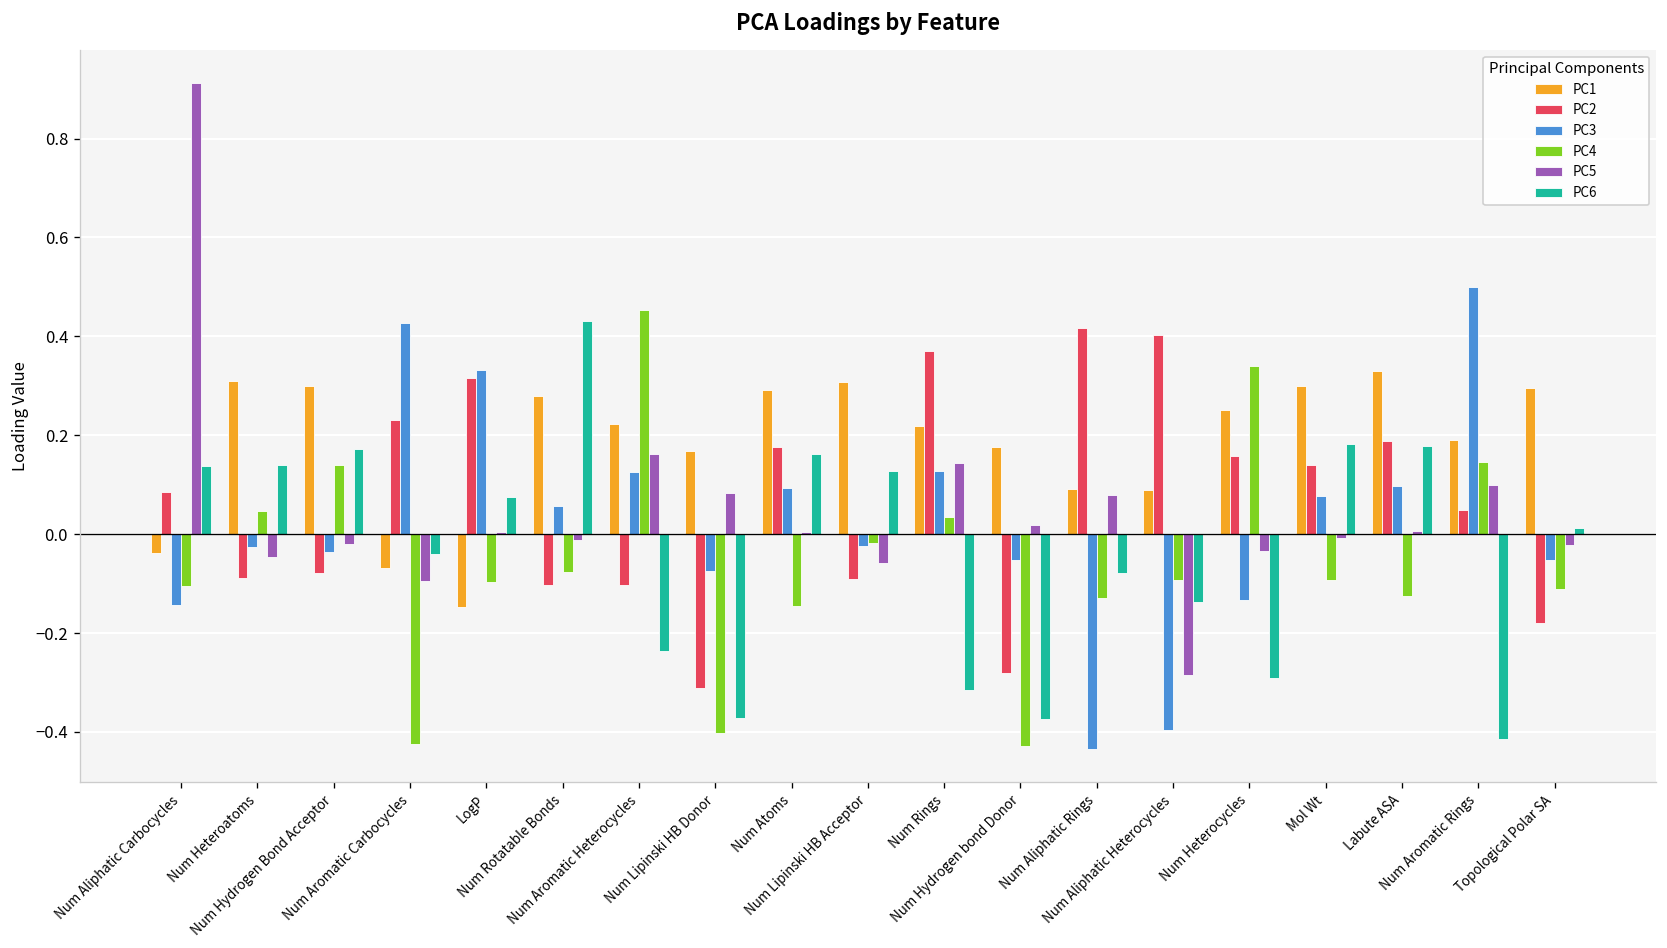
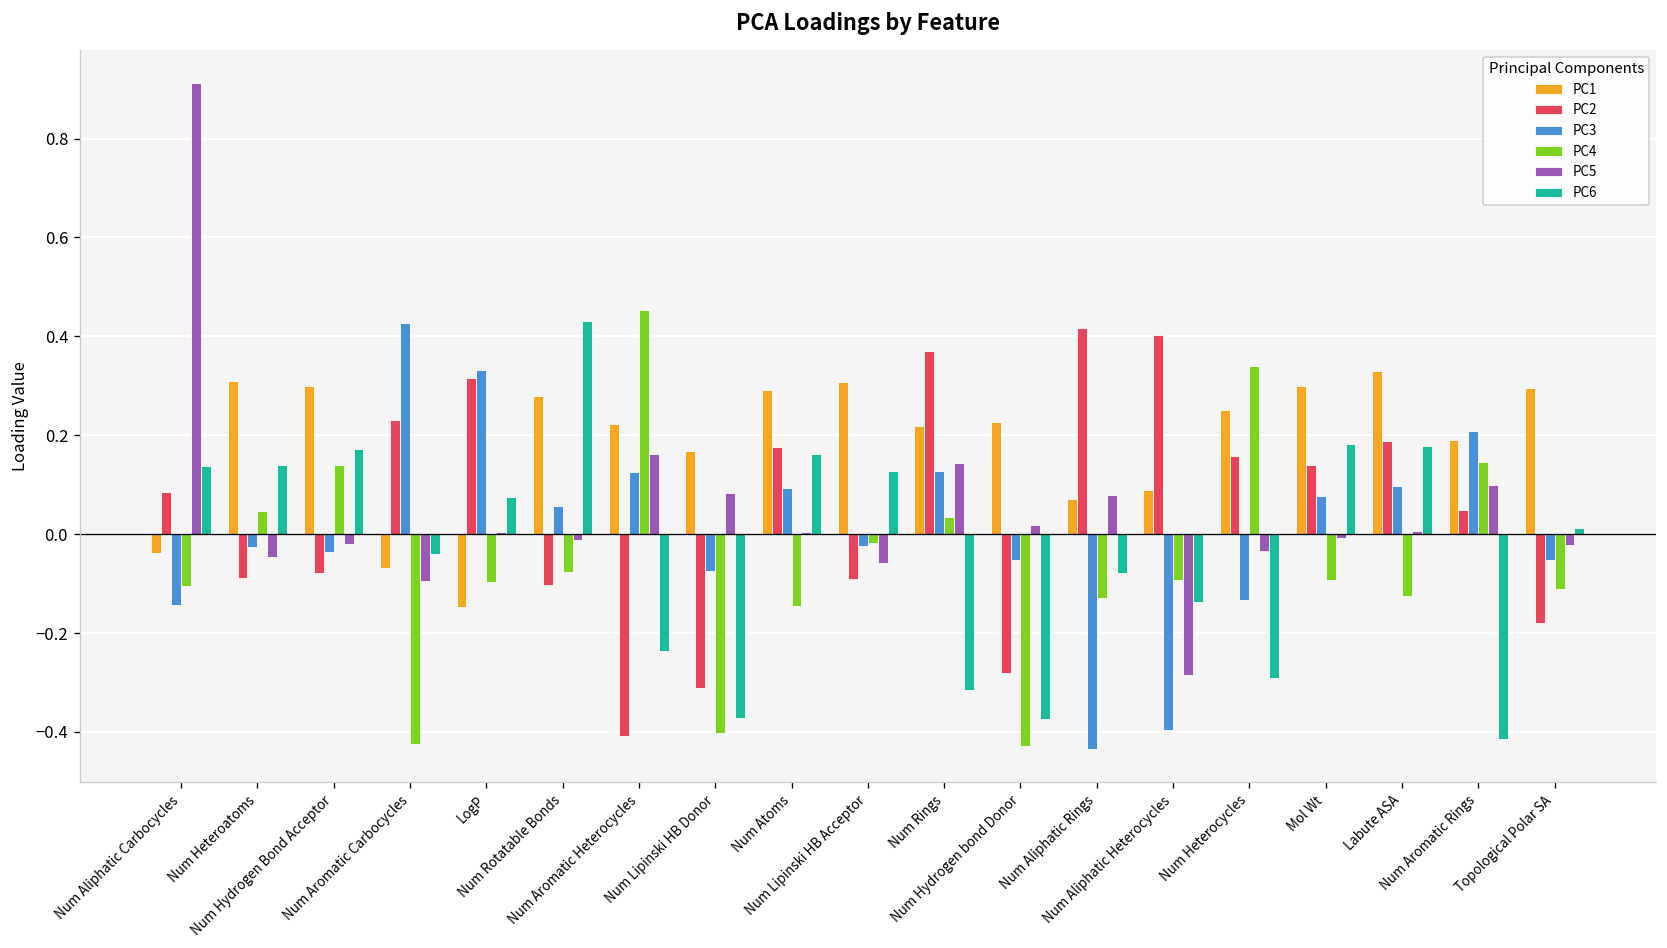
  {
    "PC1": {
      "Num Aliphatic Carbocycles": -0.04,
      "Num Heteroatoms": 0.31,
      "Num Hydrogen Bond Acceptor": 0.30,
      "Num Aromatic Carbocycles": -0.07,
      "LogP": -0.15,
      "Num Rotatable Bonds": 0.28,
      "Num Aromatic Heterocycles": 0.22,
      "Num Lipinski HB Donor": 0.17,
      "Num Atoms": 0.29,
      "Num Lipinski HB Acceptor": 0.31,
      "Num Rings": 0.22,
-     "Num Hydrogen bond Donor": 0.18,
-     "Num Aliphatic Rings": 0.09,
+     "Num Hydrogen bond Donor": 0.23,
+     "Num Aliphatic Rings": 0.07,
      "Num Aliphatic Heterocycles": 0.09,
      "Num Heterocycles": 0.25,
      "Mol Wt": 0.30,
      "Labute ASA": 0.33,
      "Num Aromatic Rings": 0.19,
      "Topological Polar SA": 0.29
    },
    "PC2": {
      "Num Aliphatic Carbocycles": 0.08,
      "Num Heteroatoms": -0.09,
      "Num Hydrogen Bond Acceptor": -0.08,
      "Num Aromatic Carbocycles": 0.23,
      "LogP": 0.31,
      "Num Rotatable Bonds": -0.10,
-     "Num Aromatic Heterocycles": -0.10,
+     "Num Aromatic Heterocycles": -0.41,
      "Num Lipinski HB Donor": -0.31,
      "Num Atoms": 0.18,
      "Num Lipinski HB Acceptor": -0.09,
      "Num Rings": 0.37,
      "Num Hydrogen bond Donor": -0.28,
      "Num Aliphatic Rings": 0.42,
      "Num Aliphatic Heterocycles": 0.40,
      "Num Heterocycles": 0.16,
      "Mol Wt": 0.14,
      "Labute ASA": 0.19,
      "Num Aromatic Rings": 0.05,
      "Topological Polar SA": -0.18
    },
    "PC3": {
      "Num Aliphatic Carbocycles": -0.14,
      "Num Heteroatoms": -0.03,
      "Num Hydrogen Bond Acceptor": -0.04,
      "Num Aromatic Carbocycles": 0.43,
      "LogP": 0.33,
      "Num Rotatable Bonds": 0.06,
      "Num Aromatic Heterocycles": 0.13,
      "Num Lipinski HB Donor": -0.07,
      "Num Atoms": 0.09,
      "Num Lipinski HB Acceptor": -0.02,
      "Num Rings": 0.13,
      "Num Hydrogen bond Donor": -0.05,
      "Num Aliphatic Rings": -0.43,
      "Num Aliphatic Heterocycles": -0.40,
      "Num Heterocycles": -0.13,
      "Mol Wt": 0.08,
      "Labute ASA": 0.10,
-     "Num Aromatic Rings": 0.50,
+     "Num Aromatic Rings": 0.21,
      "Topological Polar SA": -0.05
    },
    "PC4": {
      "Num Aliphatic Carbocycles": -0.10,
      "Num Heteroatoms": 0.05,
      "Num Hydrogen Bond Acceptor": 0.14,
      "Num Aromatic Carbocycles": -0.42,
      "LogP": -0.10,
      "Num Rotatable Bonds": -0.08,
      "Num Aromatic Heterocycles": 0.45,
      "Num Lipinski HB Donor": -0.40,
      "Num Atoms": -0.14,
      "Num Lipinski HB Acceptor": -0.02,
      "Num Rings": 0.04,
      "Num Hydrogen bond Donor": -0.43,
      "Num Aliphatic Rings": -0.13,
      "Num Aliphatic Heterocycles": -0.09,
      "Num Heterocycles": 0.34,
      "Mol Wt": -0.09,
      "Labute ASA": -0.13,
      "Num Aromatic Rings": 0.15,
      "Topological Polar SA": -0.11
    },
    "PC5": {
      "Num Aliphatic Carbocycles": 0.91,
      "Num Heteroatoms": -0.05,
      "Num Hydrogen Bond Acceptor": -0.02,
      "Num Aromatic Carbocycles": -0.10,
      "Num Rotatable Bonds": -0.01,
      "Num Aromatic Heterocycles": 0.16,
      "Num Lipinski HB Donor": 0.08,
      "Num Lipinski HB Acceptor": -0.06,
      "Num Rings": 0.14,
      "Num Hydrogen bond Donor": 0.02,
      "Num Aliphatic Rings": 0.08,
      "Num Aliphatic Heterocycles": -0.28,
      "Num Heterocycles": -0.03,
      "Mol Wt": -0.01,
      "Labute ASA": 0.01,
      "Num Aromatic Rings": 0.10,
      "Topological Polar SA": -0.02
    },
    "PC6": {
      "Num Aliphatic Carbocycles": 0.14,
      "Num Heteroatoms": 0.14,
      "Num Hydrogen Bond Acceptor": 0.17,
      "Num Aromatic Carbocycles": -0.04,
      "LogP": 0.07,
      "Num Rotatable Bonds": 0.43,
      "Num Aromatic Heterocycles": -0.24,
      "Num Lipinski HB Donor": -0.37,
      "Num Atoms": 0.16,
      "Num Lipinski HB Acceptor": 0.13,
      "Num Rings": -0.32,
      "Num Hydrogen bond Donor": -0.37,
      "Num Aliphatic Rings": -0.08,
      "Num Aliphatic Heterocycles": -0.14,
      "Num Heterocycles": -0.29,
      "Mol Wt": 0.18,
      "Labute ASA": 0.18,
      "Num Aromatic Rings": -0.41,
      "Topological Polar SA": 0.01
    }
  }
